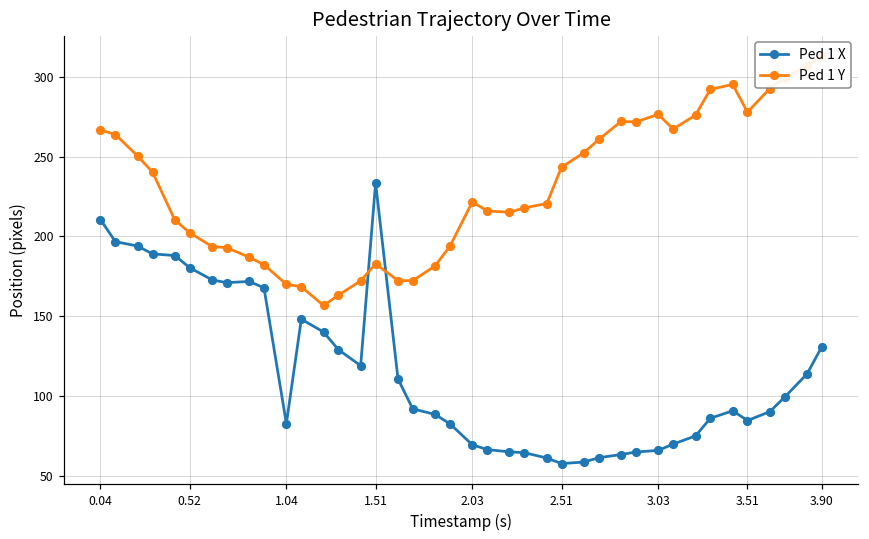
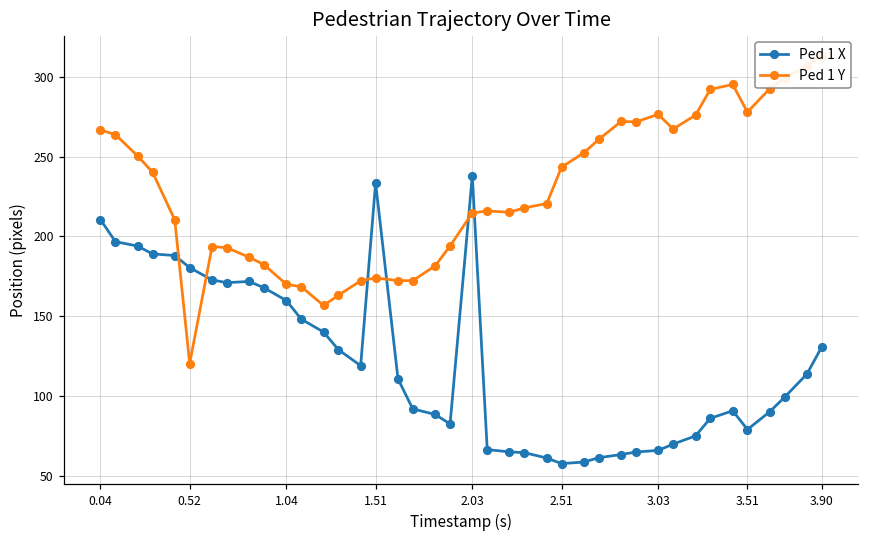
  {
    "Ped 1 X": {
      "0.04": 211,
      "0.52": 181,
-     "1.04": 83,
+     "1.04": 160,
      "1.51": 234,
-     "2.03": 70,
+     "2.03": 238,
      "2.51": 58,
      "3.03": 66,
-     "3.51": 85,
+     "3.51": 79,
      "3.90": 131
    },
    "Ped 1 Y": {
      "0.04": 267,
-     "0.52": 202,
+     "0.52": 121,
      "1.04": 170,
-     "1.51": 183,
-     "2.03": 222,
+     "1.51": 174,
+     "2.03": 215,
      "2.51": 243,
      "3.03": 276,
      "3.51": 278
    }
  }
